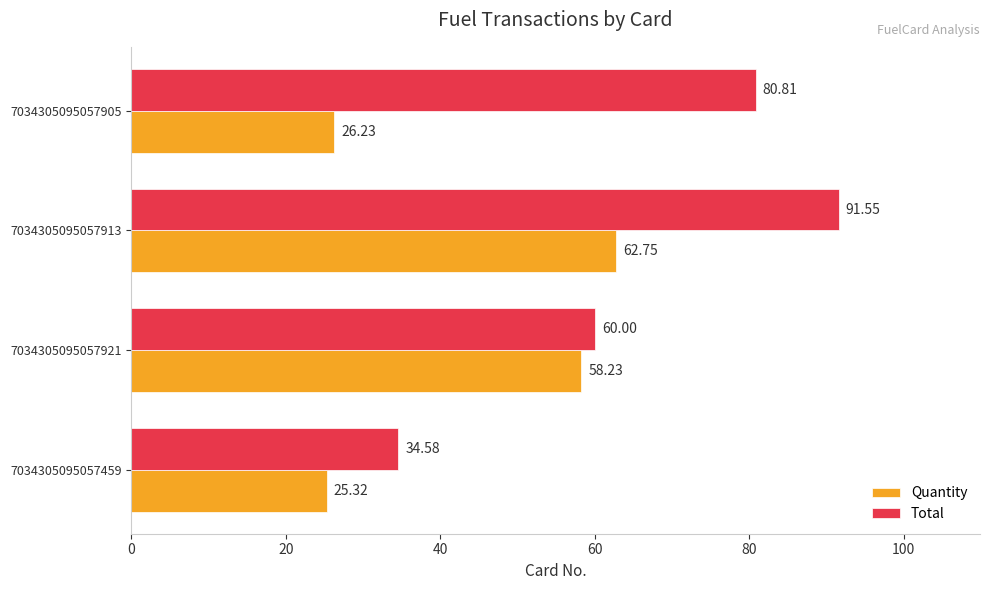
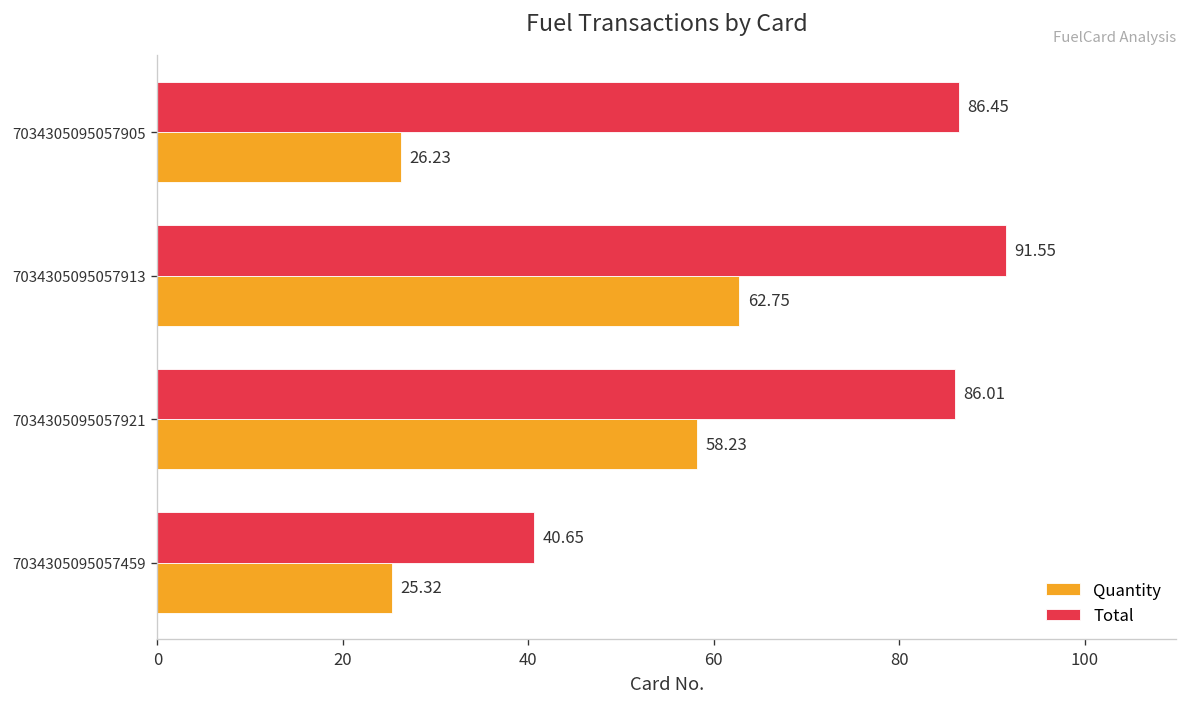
  {
    "Quantity": {
      "7034305095057905": 26.23,
      "7034305095057913": 62.75,
      "7034305095057921": 58.23,
      "7034305095057459": 25.32
    },
    "Total": {
-     "7034305095057905": 80.81,
+     "7034305095057905": 86.45,
      "7034305095057913": 91.55,
-     "7034305095057921": 60.00,
-     "7034305095057459": 34.58
+     "7034305095057921": 86.01,
+     "7034305095057459": 40.65
    }
  }
